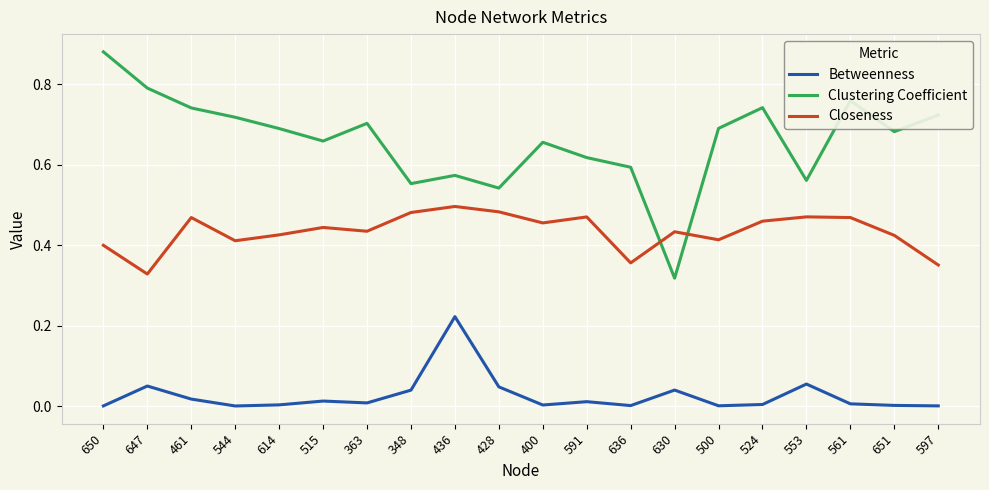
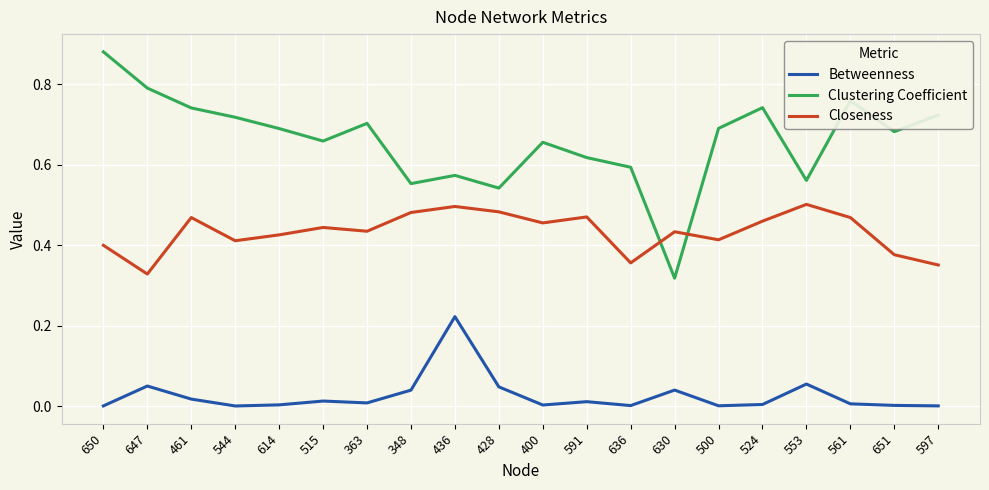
  {
    "Betweenness": {
      "650": 0.00,
      "647": 0.05,
      "461": 0.02,
      "544": 0.00,
      "614": 0.00,
      "515": 0.01,
      "363": 0.01,
      "348": 0.04,
      "436": 0.22,
      "428": 0.05,
      "400": 0.00,
      "591": 0.01,
      "636": 0.00,
      "630": 0.04,
      "500": 0.00,
      "524": 0.00,
      "553": 0.06,
      "561": 0.01,
      "651": 0.00,
      "597": 0.00
    },
    "Clustering Coefficient": {
      "650": 0.88,
      "647": 0.79,
      "461": 0.74,
      "544": 0.72,
      "614": 0.69,
      "515": 0.66,
      "363": 0.70,
      "348": 0.55,
      "436": 0.57,
      "428": 0.54,
      "400": 0.66,
      "591": 0.62,
      "636": 0.59,
      "630": 0.32,
      "500": 0.69,
      "524": 0.74,
      "553": 0.56,
      "651": 0.68
    },
    "Closeness": {
      "650": 0.40,
      "647": 0.33,
      "461": 0.47,
      "544": 0.41,
      "614": 0.43,
      "515": 0.44,
      "363": 0.44,
      "348": 0.48,
      "436": 0.50,
      "428": 0.48,
      "400": 0.46,
      "591": 0.47,
      "636": 0.36,
      "630": 0.43,
      "500": 0.41,
      "524": 0.46,
-     "553": 0.47,
+     "553": 0.50,
      "561": 0.47,
-     "651": 0.42,
+     "651": 0.38,
      "597": 0.35
    }
  }
